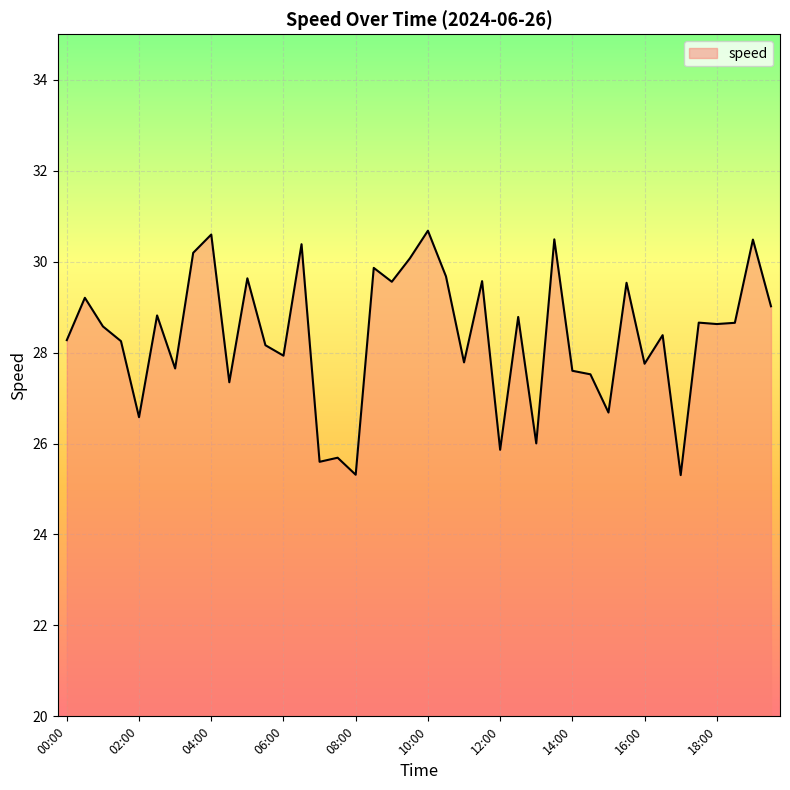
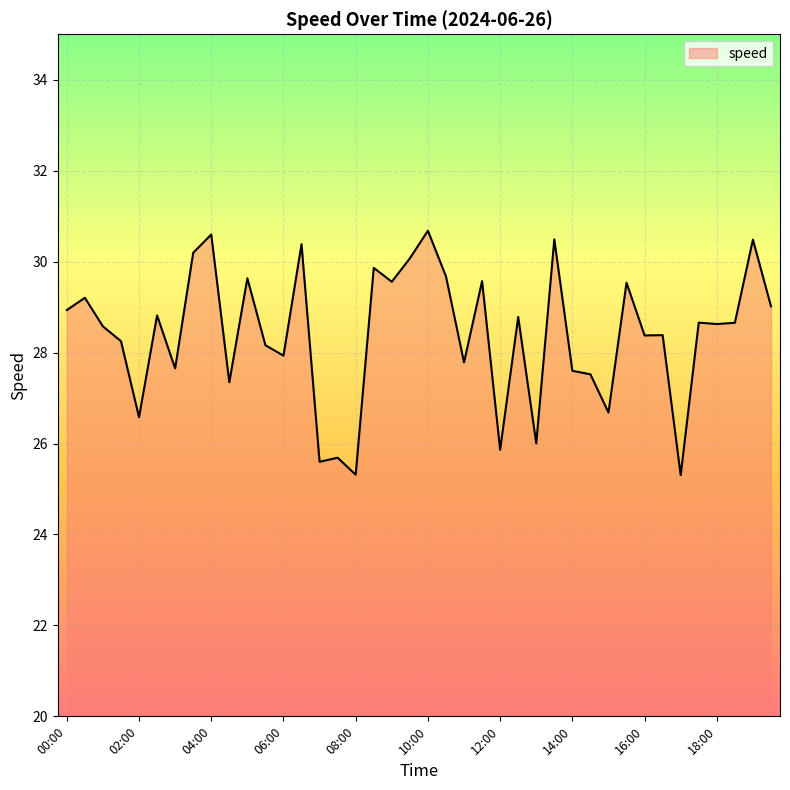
  {
-   "00:00": 28.3,
+   "00:00": 28.9,
    "02:00": 26.6,
    "04:00": 30.6,
    "06:00": 27.9,
    "08:00": 25.3,
    "10:00": 30.7,
    "12:00": 25.9,
    "14:00": 27.6,
-   "16:00": 27.8,
+   "16:00": 28.4,
    "18:00": 28.6
  }
